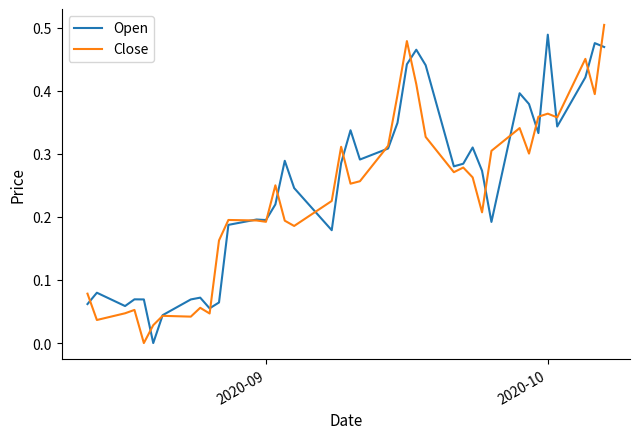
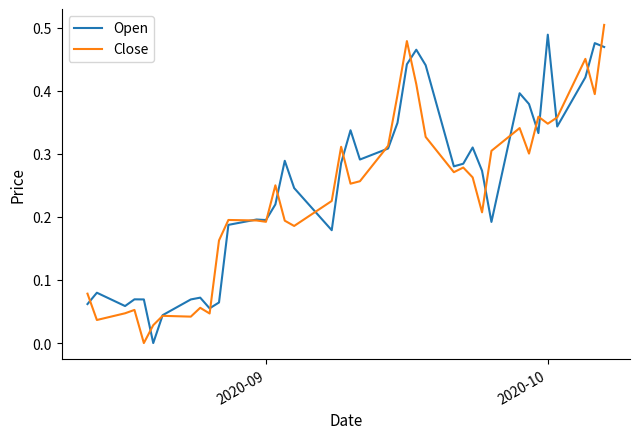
  {
    "Open": {
      "2020-10": 0.49
    },
    "Close": {
-     "2020-10": 0.36
+     "2020-10": 0.35
    }
  }
